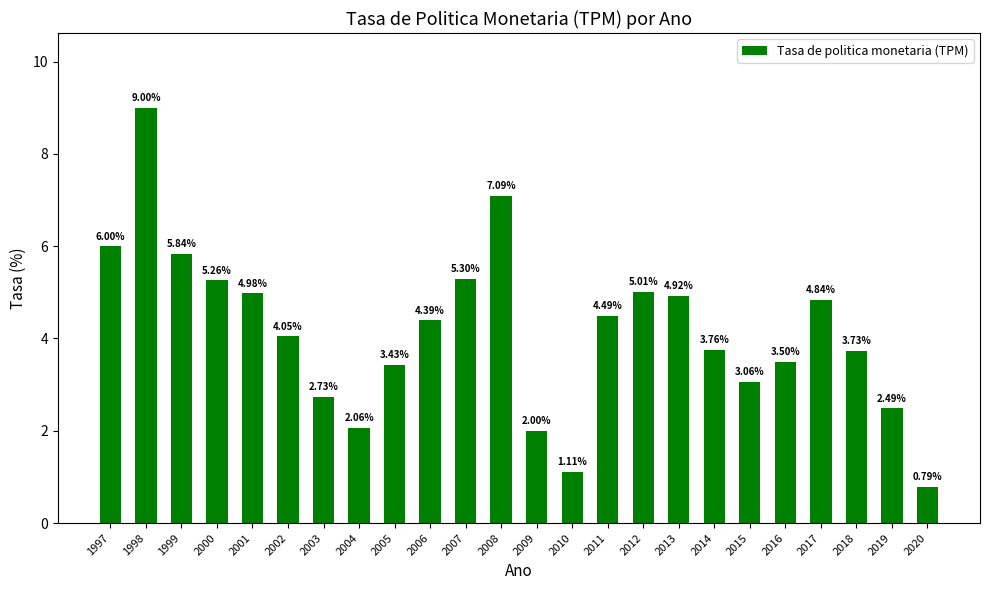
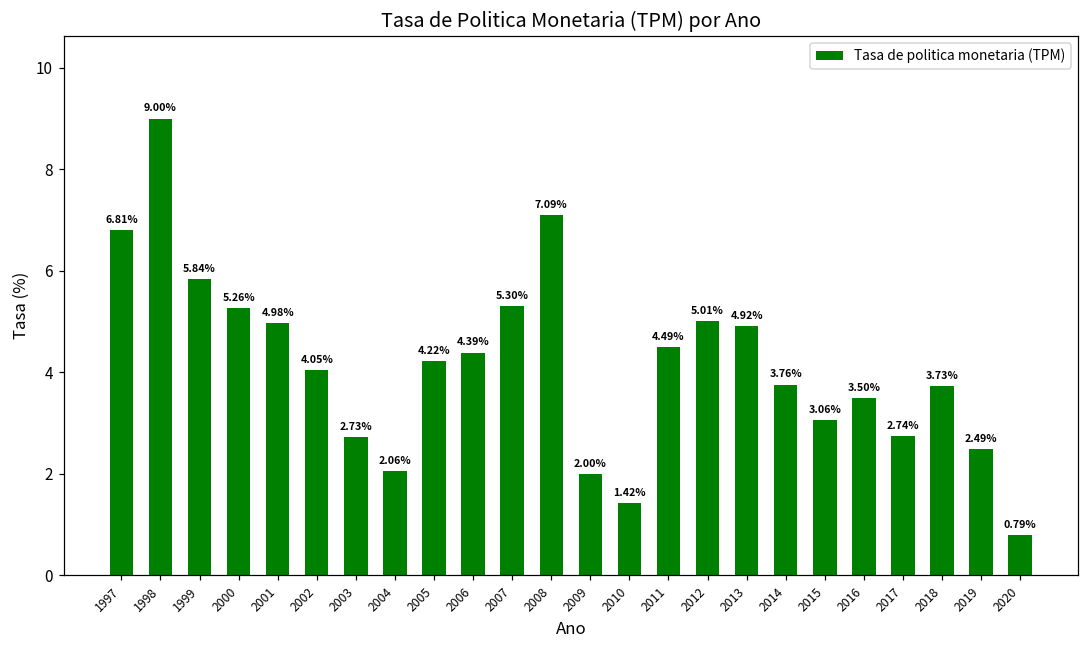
  {
-   "1997": "6.00%",
+   "1997": "6.81%",
    "1998": "9.00%",
    "1999": "5.84%",
    "2000": "5.26%",
    "2001": "4.98%",
    "2002": "4.05%",
    "2003": "2.73%",
    "2004": "2.06%",
-   "2005": "3.43%",
+   "2005": "4.22%",
    "2006": "4.39%",
    "2007": "5.30%",
    "2008": "7.09%",
    "2009": "2.00%",
-   "2010": "1.11%",
+   "2010": "1.42%",
    "2011": "4.49%",
    "2012": "5.01%",
    "2013": "4.92%",
    "2014": "3.76%",
    "2015": "3.06%",
    "2016": "3.50%",
-   "2017": "4.84%",
+   "2017": "2.74%",
    "2018": "3.73%",
    "2019": "2.49%",
    "2020": "0.79%"
  }
